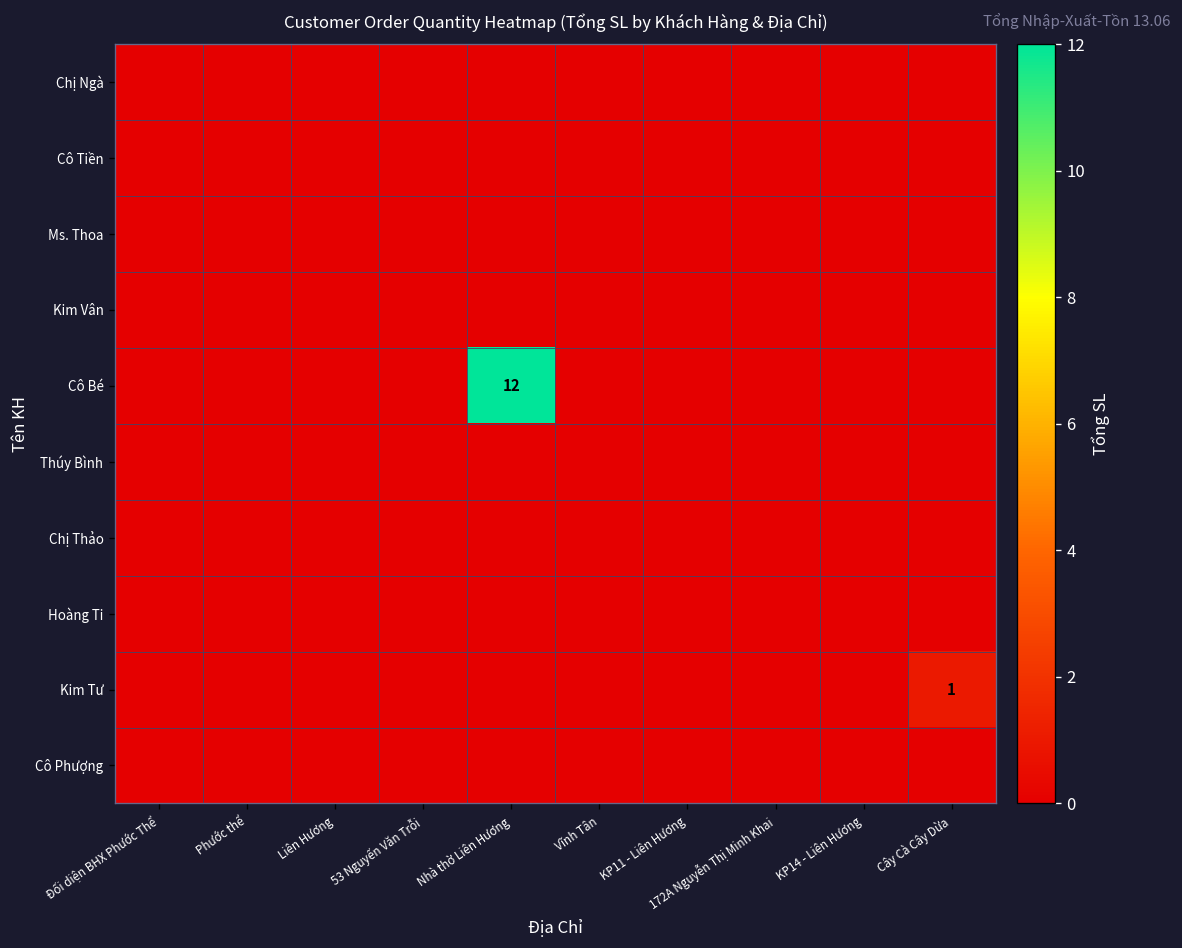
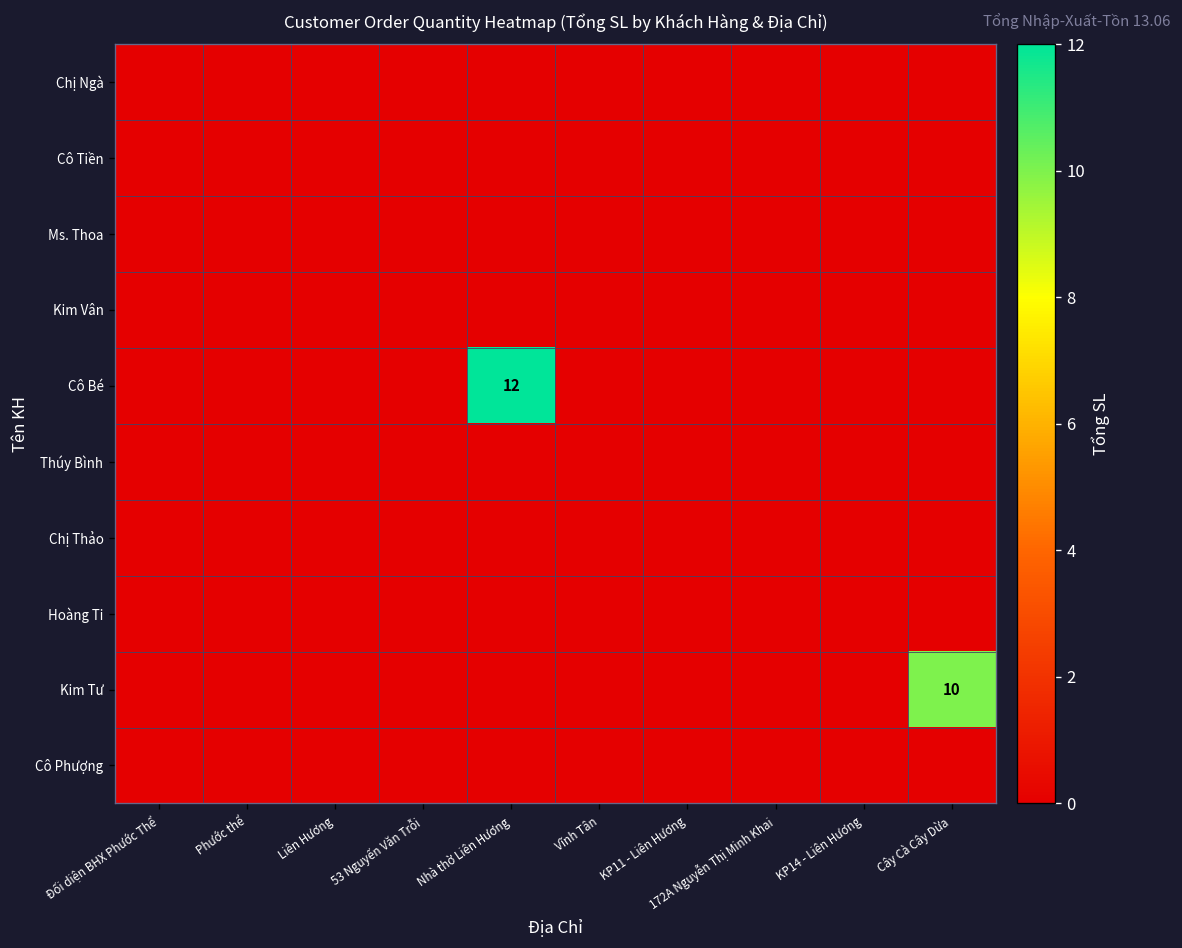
  {
    "Cô Bé": {
      "Nhà thờ Liên Hương": 12
    },
    "Kim Tư": {
-     "Cây Cà Cây Dừa": 1
+     "Cây Cà Cây Dừa": 10
    }
  }
